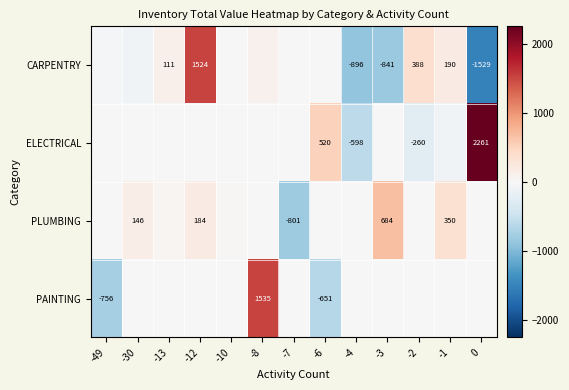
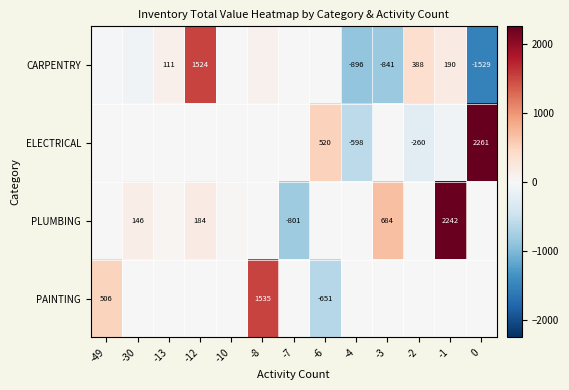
  {
    "CARPENTRY": {
      "-13": 111,
      "-12": 1524,
      "-4": -896,
      "-3": -841,
      "-2": 388,
      "-1": 190,
      "0": -1529
    },
    "ELECTRICAL": {
      "-6": 520,
      "-4": -598,
      "-2": -260,
      "0": 2261
    },
    "PLUMBING": {
      "-30": 146,
      "-12": 184,
      "-7": -801,
      "-3": 684,
-     "-1": 350
+     "-1": 2242
    },
    "PAINTING": {
-     "-49": -756,
+     "-49": 506,
      "-8": 1535,
      "-6": -651
    }
  }
